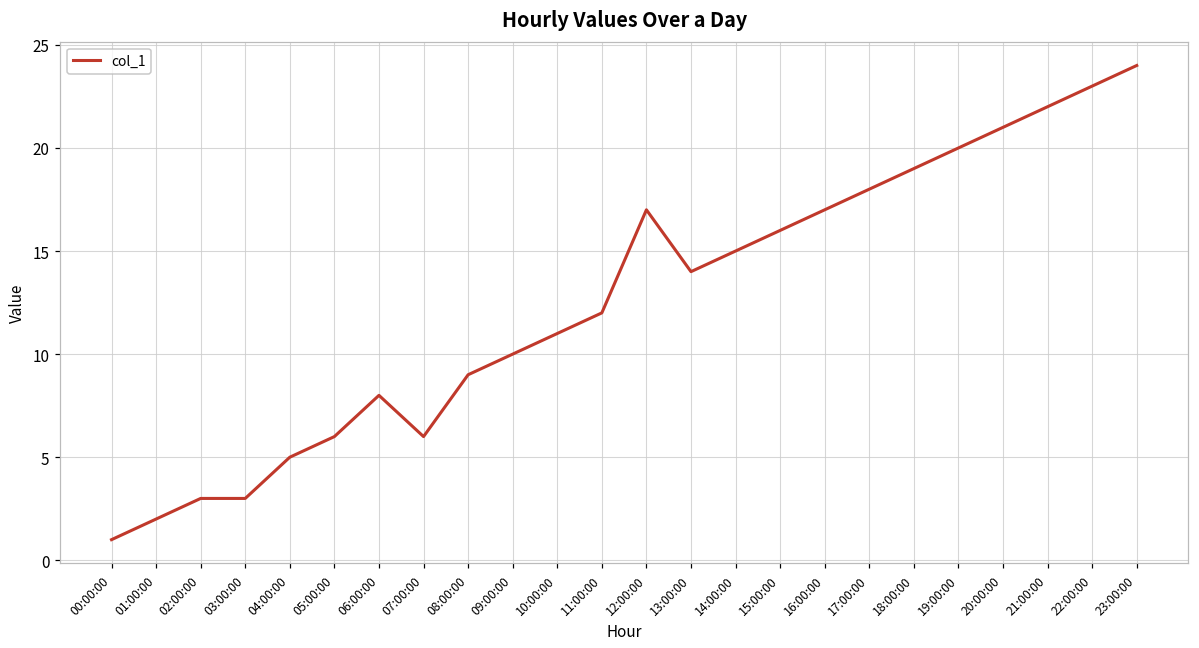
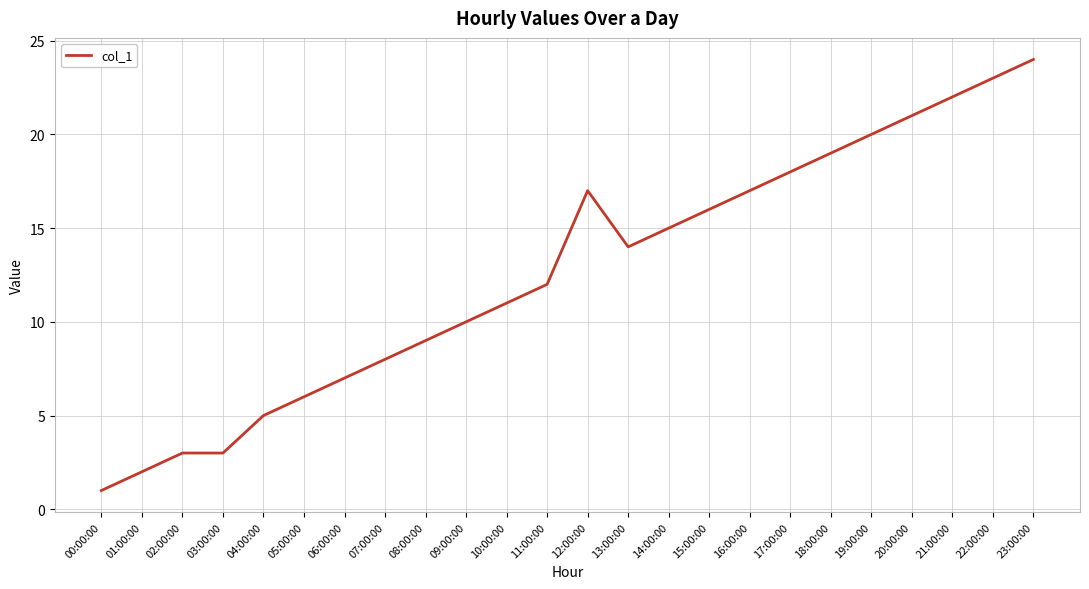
  {
    "00:00:00": 1,
    "01:00:00": 2,
    "02:00:00": 3,
    "03:00:00": 3,
    "04:00:00": 5,
    "05:00:00": 6,
-   "06:00:00": 8,
-   "07:00:00": 6,
+   "06:00:00": 7,
+   "07:00:00": 8,
    "08:00:00": 9,
    "09:00:00": 10,
    "10:00:00": 11,
    "11:00:00": 12,
    "12:00:00": 17,
    "13:00:00": 14,
    "14:00:00": 15,
    "15:00:00": 16,
    "16:00:00": 17,
    "17:00:00": 18,
    "18:00:00": 19,
    "19:00:00": 20,
    "20:00:00": 21,
    "21:00:00": 22,
    "22:00:00": 23,
    "23:00:00": 24
  }
